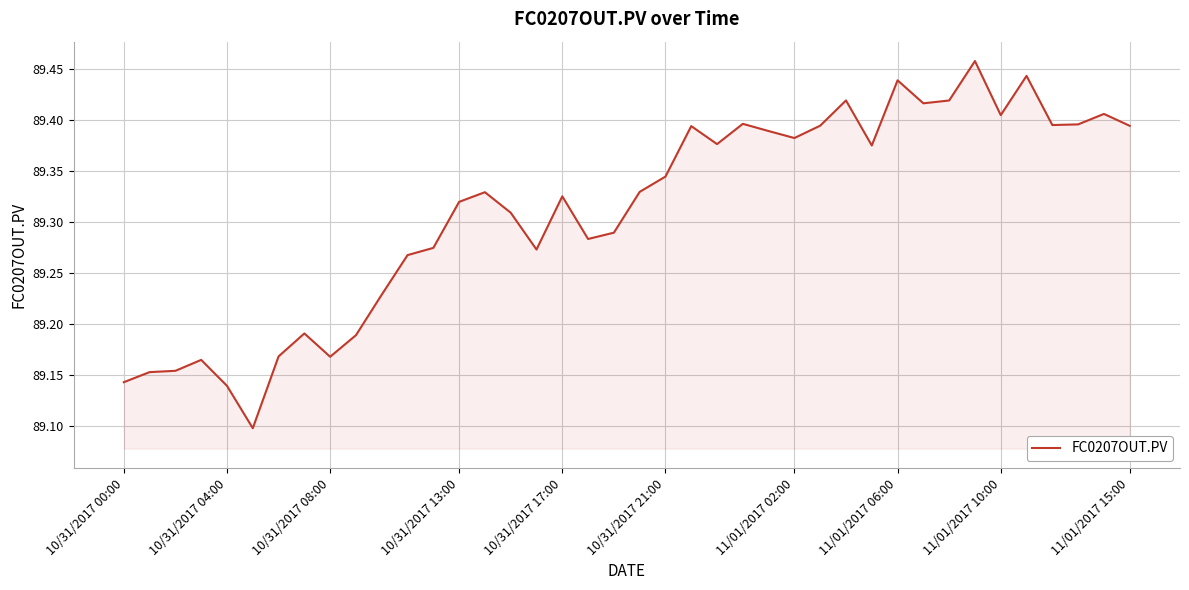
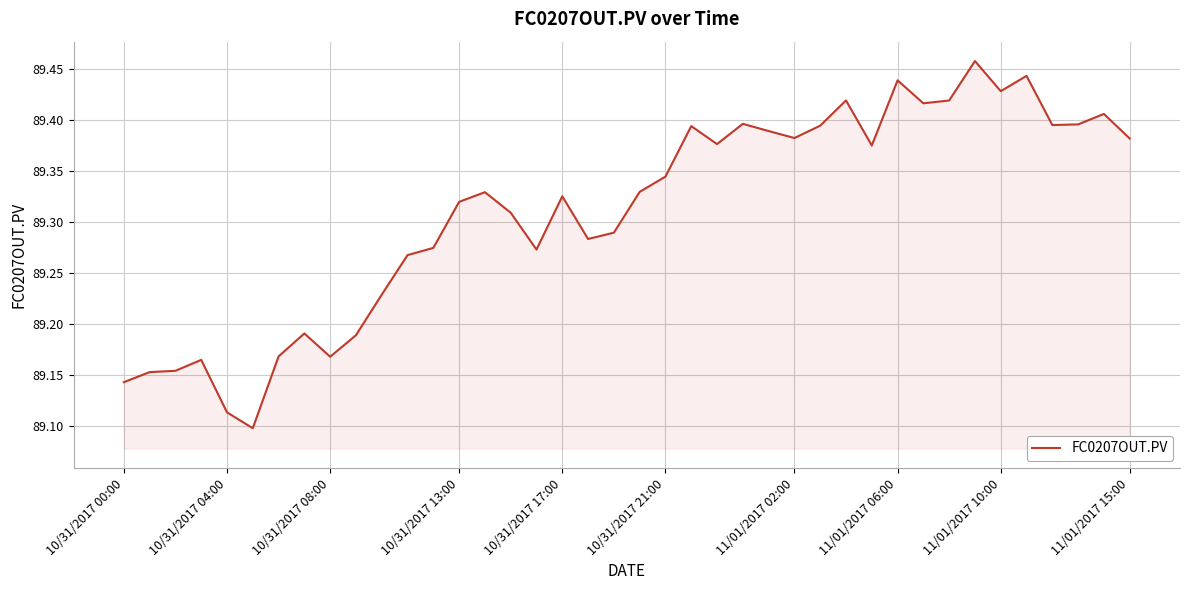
  {
    "10/31/2017 00:00": 89.143,
-   "10/31/2017 04:00": 89.139,
+   "10/31/2017 04:00": 89.113,
    "10/31/2017 08:00": 89.168,
    "10/31/2017 13:00": 89.320,
    "10/31/2017 17:00": 89.325,
    "10/31/2017 21:00": 89.344,
    "11/01/2017 02:00": 89.382,
    "11/01/2017 06:00": 89.439,
-   "11/01/2017 10:00": 89.405,
-   "11/01/2017 15:00": 89.394
+   "11/01/2017 10:00": 89.428,
+   "11/01/2017 15:00": 89.382
  }
